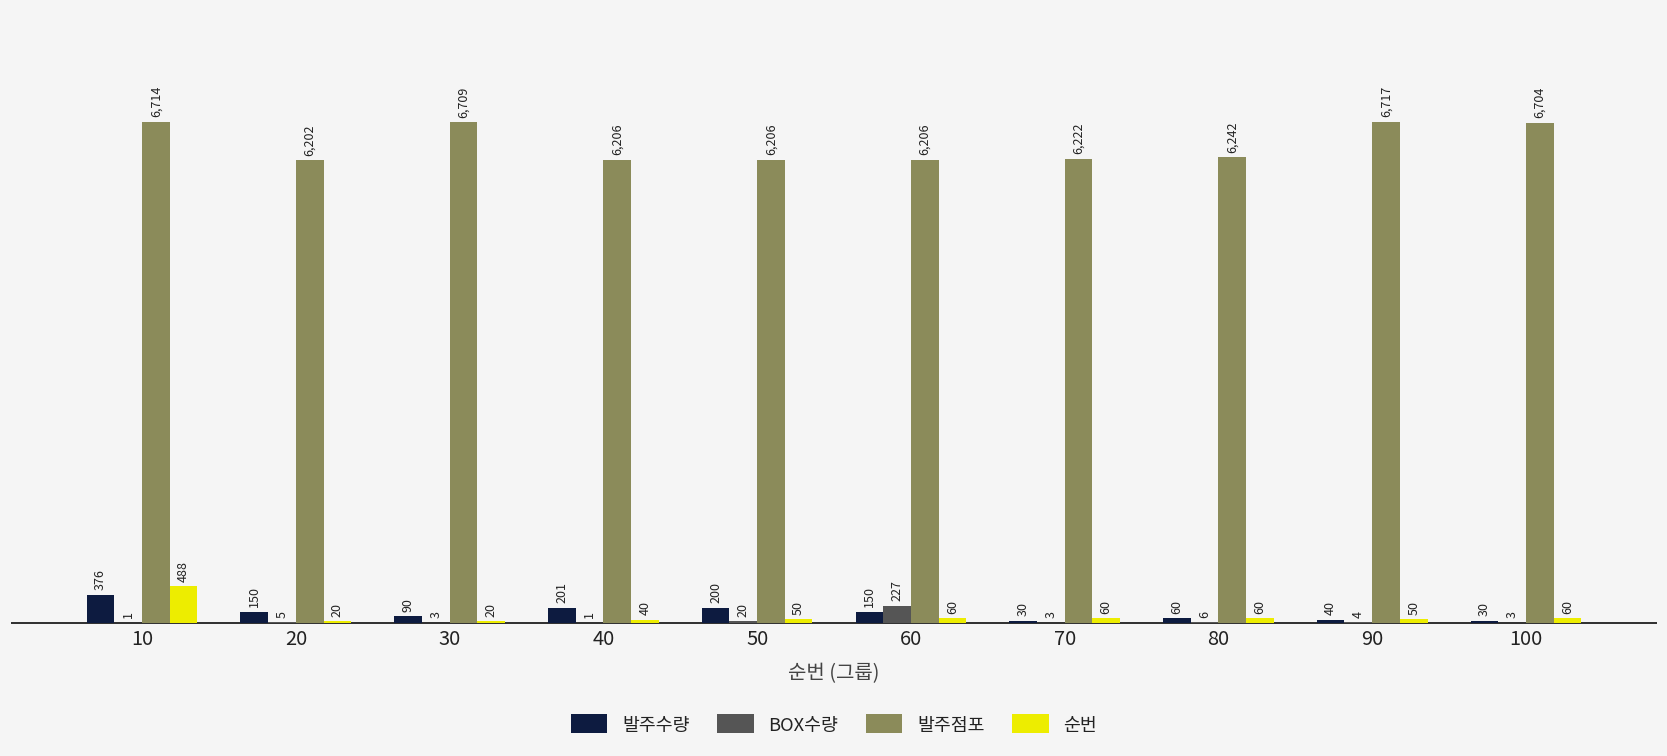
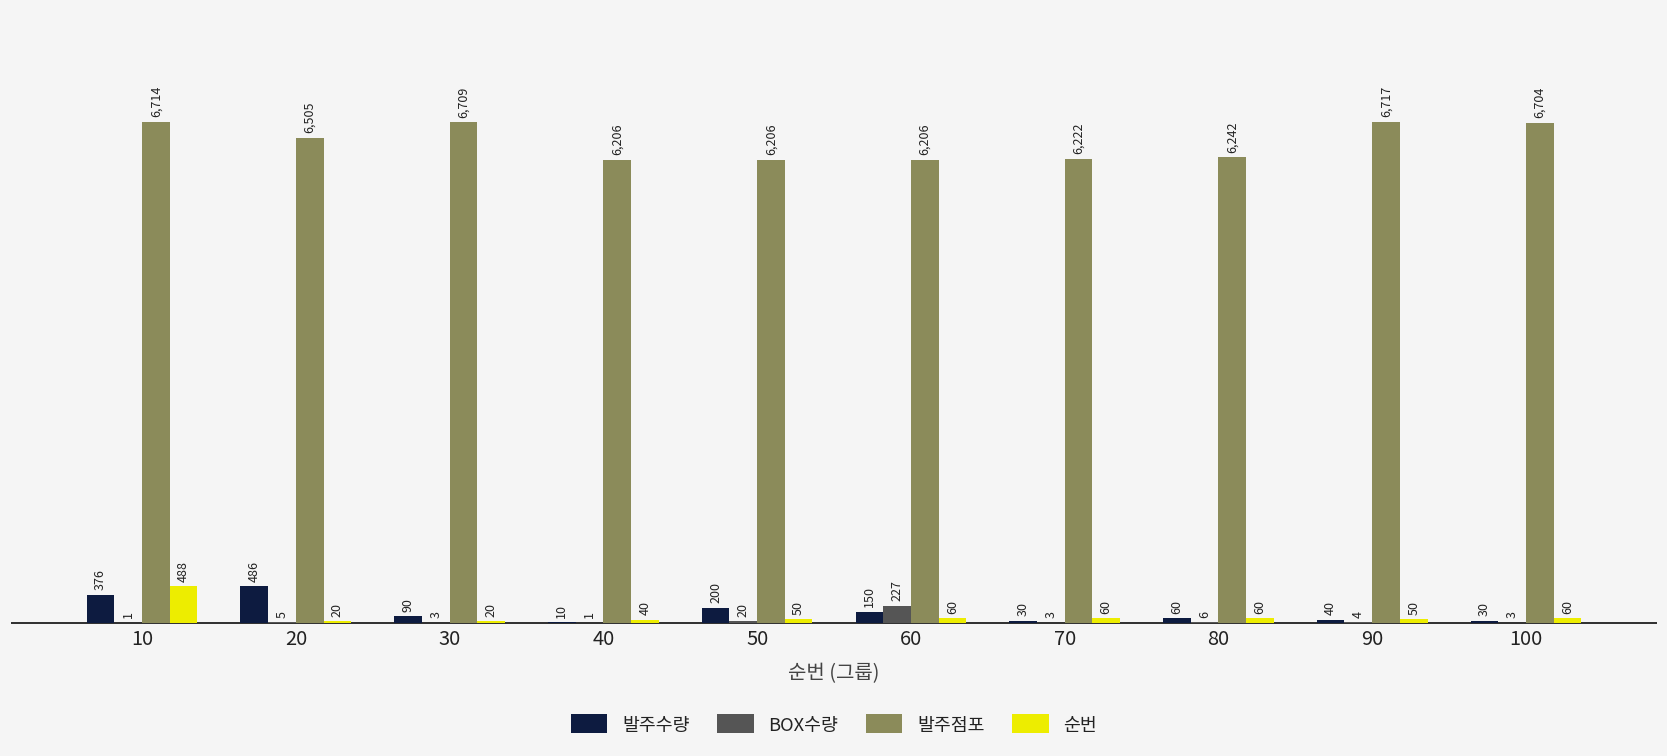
  {
    "발주수량": {
      "10": "376",
-     "20": "150",
+     "20": "486",
      "30": "90",
-     "40": "201",
+     "40": "10",
      "50": "200",
      "60": "150",
      "70": "30",
      "80": "60",
      "90": "40",
      "100": "30"
    },
    "BOX수량": {
      "10": "1",
      "20": "5",
      "30": "3",
      "40": "1",
      "50": "20",
      "60": "227",
      "70": "3",
      "80": "6",
      "90": "4",
      "100": "3"
    },
    "발주점포": {
      "10": "6,714",
-     "20": "6,202",
+     "20": "6,505",
      "30": "6,709",
      "40": "6,206",
      "50": "6,206",
      "60": "6,206",
      "70": "6,222",
      "80": "6,242",
      "90": "6,717",
      "100": "6,704"
    },
    "순번": {
      "10": "488",
      "20": "20",
      "30": "20",
      "40": "40",
      "50": "50",
      "60": "60",
      "70": "60",
      "80": "60",
      "90": "50",
      "100": "60"
    }
  }
